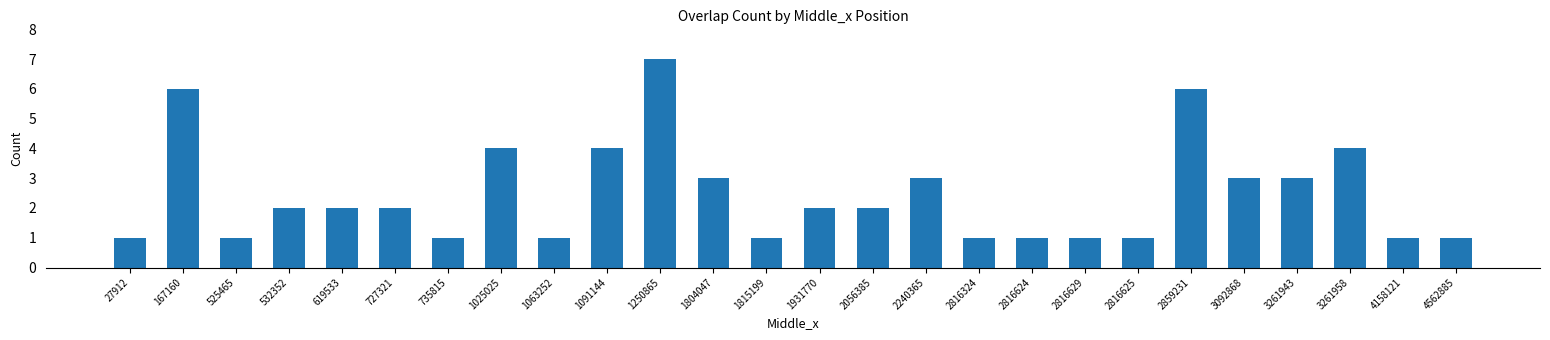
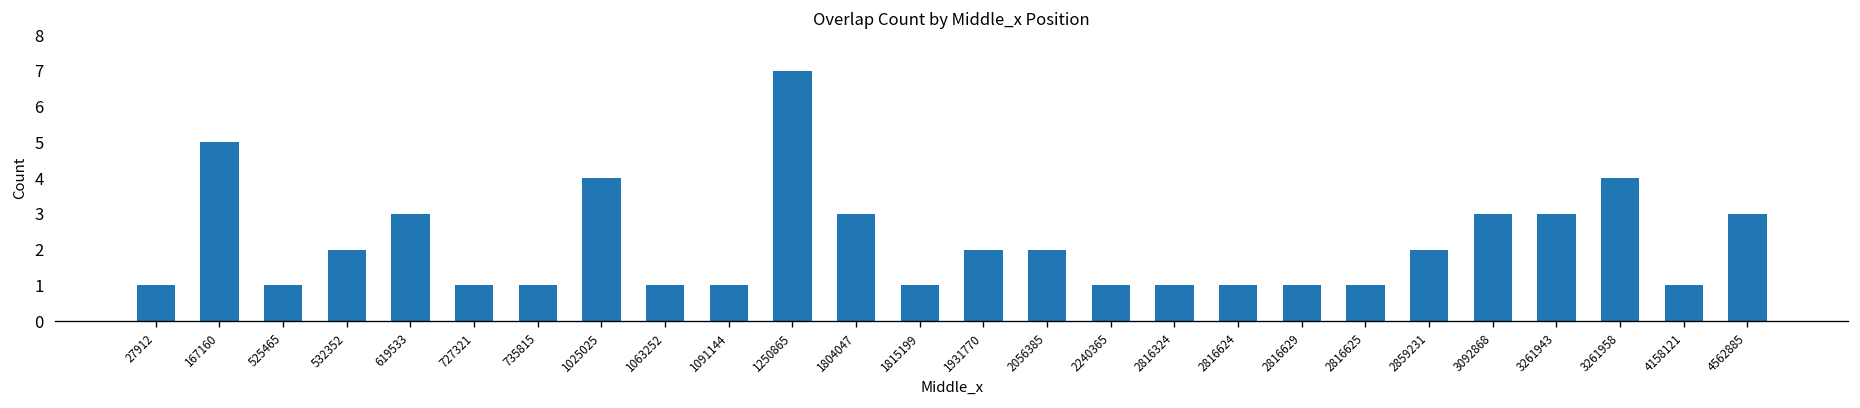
  {
    "27912": 1,
-   "167160": 6,
+   "167160": 5,
    "525465": 1,
    "532352": 2,
-   "619533": 2,
-   "727321": 2,
+   "619533": 3,
+   "727321": 1,
    "735815": 1,
    "1025025": 4,
    "1063252": 1,
-   "1091144": 4,
+   "1091144": 1,
    "1250865": 7,
    "1804047": 3,
    "1815199": 1,
    "1931770": 2,
    "2056385": 2,
-   "2240365": 3,
+   "2240365": 1,
    "2816324": 1,
    "2816624": 1,
    "2816629": 1,
    "2816625": 1,
-   "2859231": 6,
+   "2859231": 2,
    "3092868": 3,
    "3261943": 3,
    "3261958": 4,
    "4158121": 1,
-   "4562885": 1
+   "4562885": 3
  }
